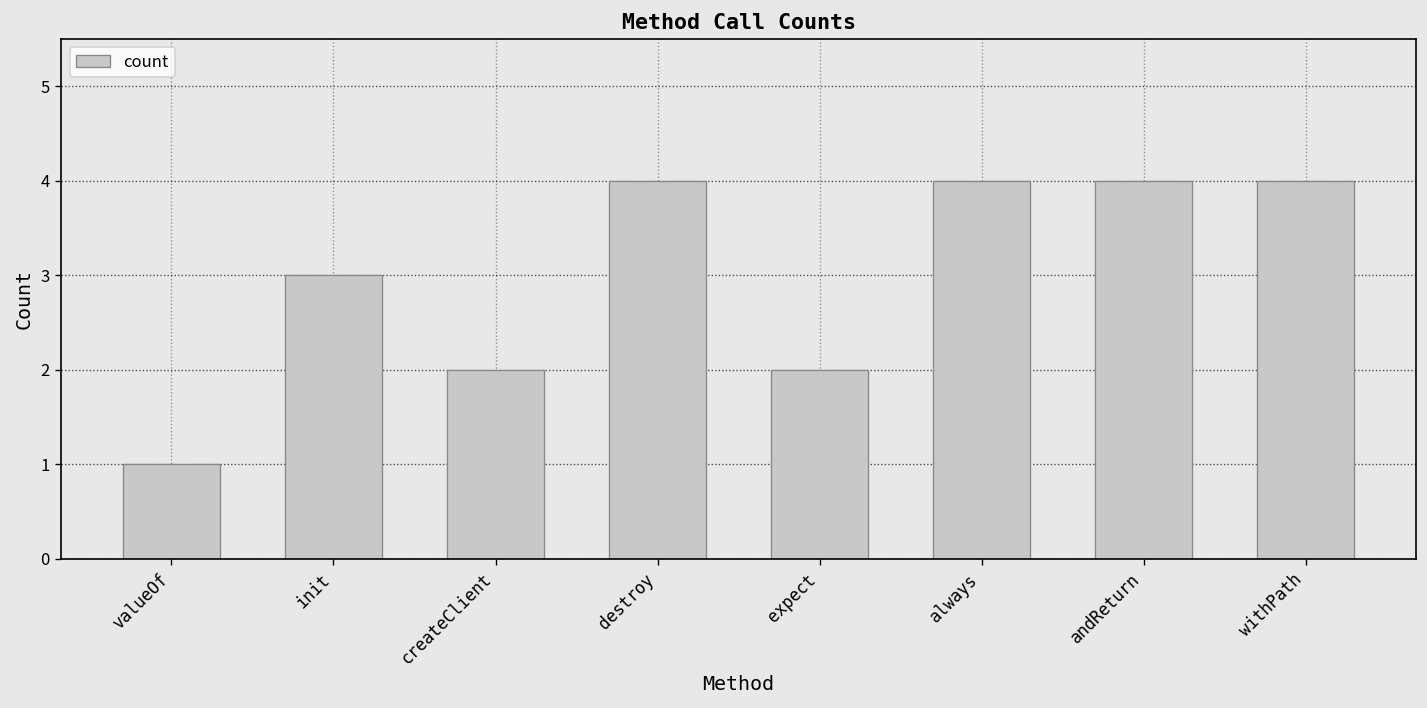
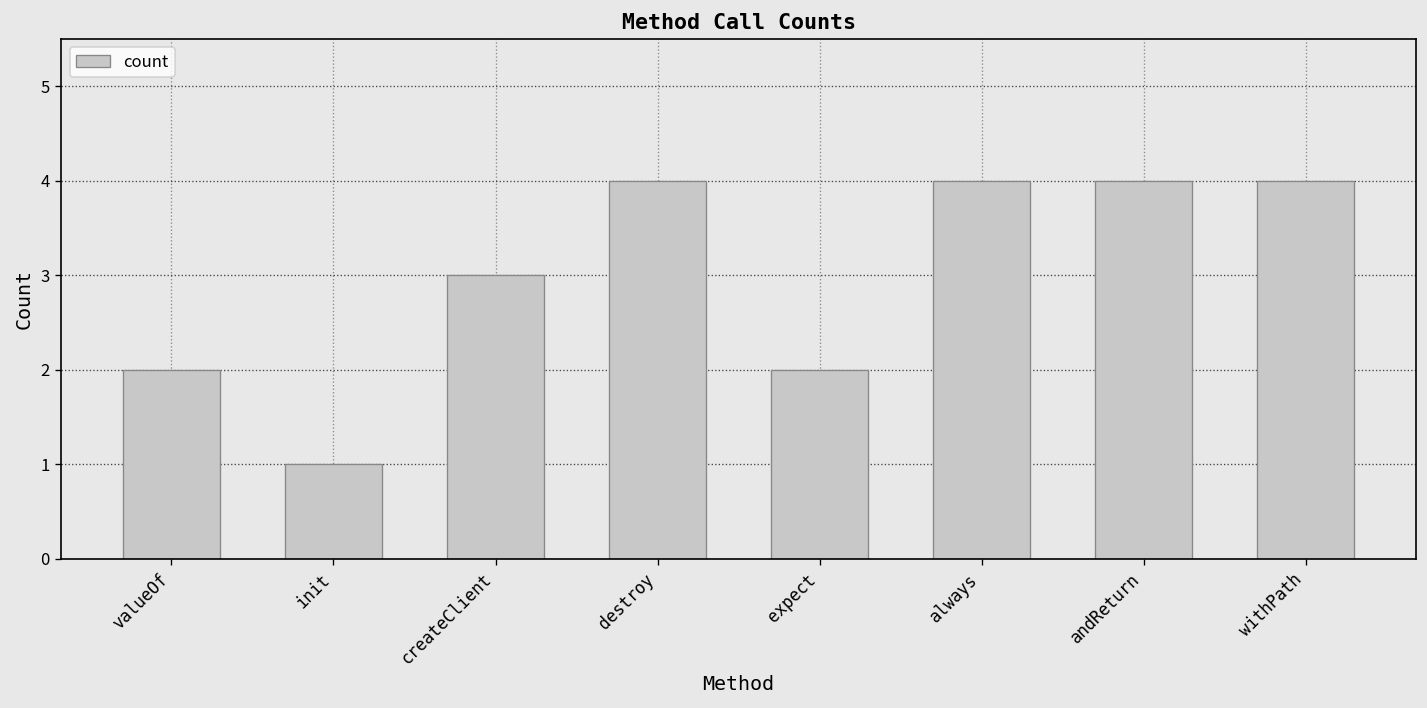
  {
-   "valueOf": 1,
-   "init": 3,
-   "createClient": 2,
+   "valueOf": 2,
+   "init": 1,
+   "createClient": 3,
    "destroy": 4,
    "expect": 2,
    "always": 4,
    "andReturn": 4,
    "withPath": 4
  }
